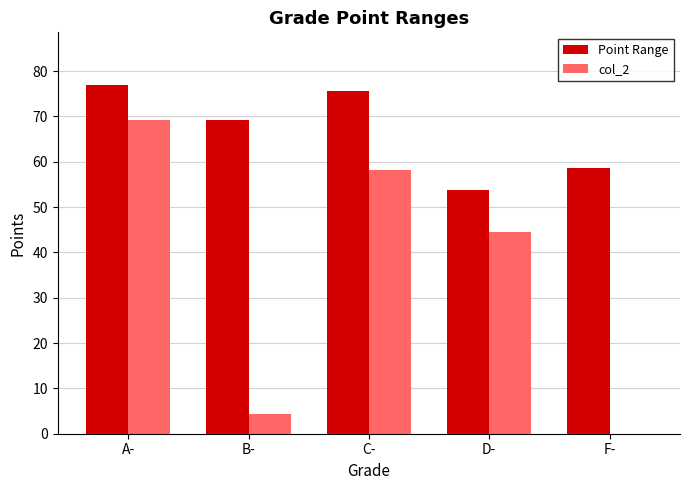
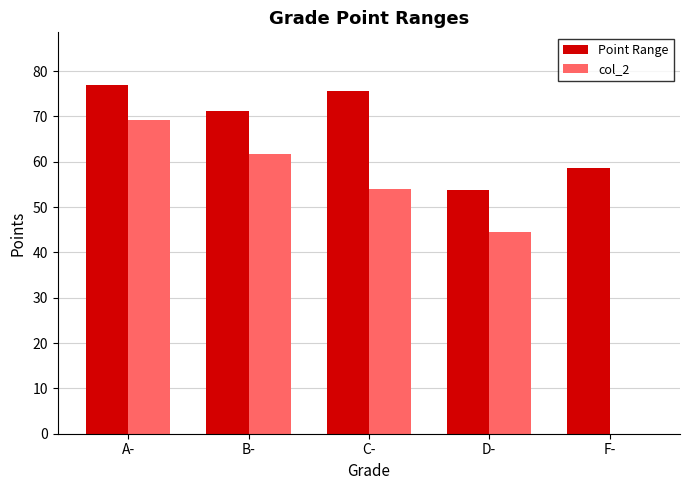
  {
    "Point Range": {
      "A-": 77,
-     "B-": 69,
+     "B-": 71,
      "C-": 76,
      "D-": 54,
      "F-": 59
    },
    "col_2": {
      "A-": 69,
-     "B-": 4,
-     "C-": 58,
+     "B-": 62,
+     "C-": 54,
      "D-": 44,
      "F-": 0
    }
  }
